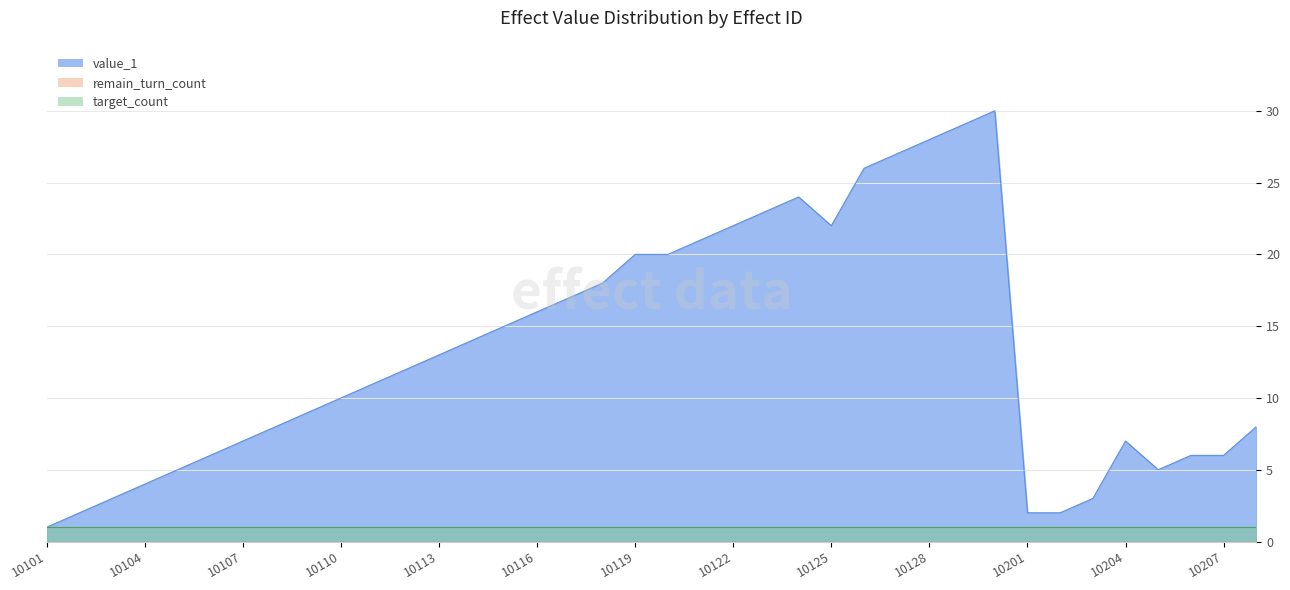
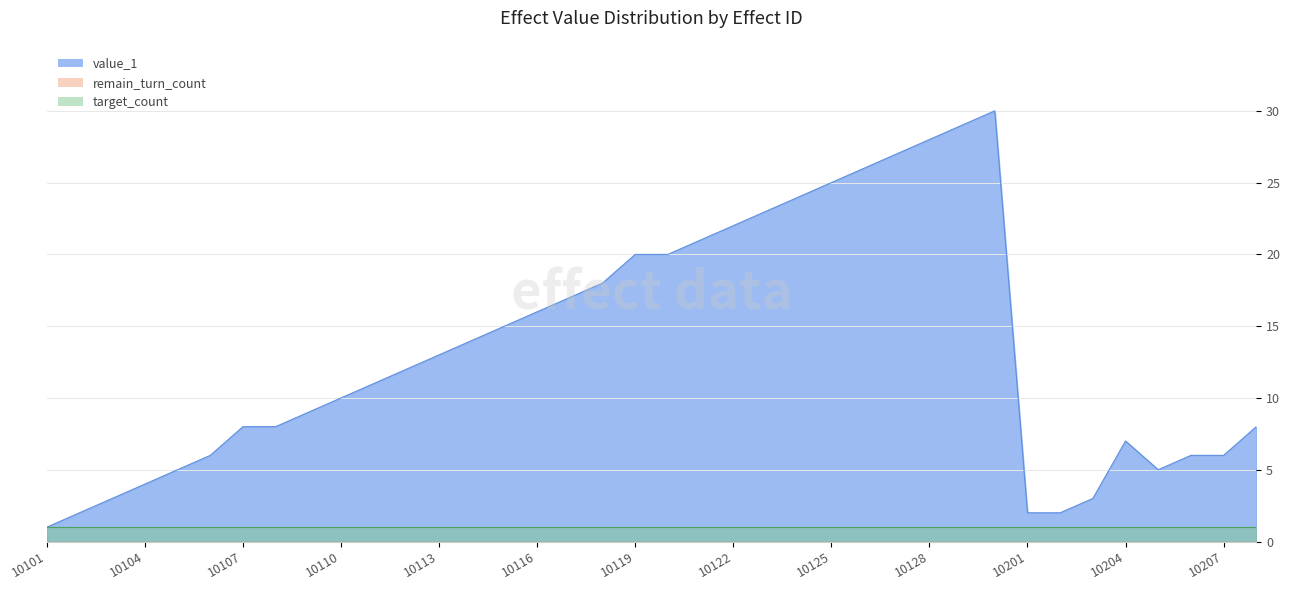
  {
    "value_1": {
      "10104": 4,
-     "10107": 7,
+     "10107": 8,
      "10110": 10,
      "10113": 13,
      "10116": 16,
      "10119": 20,
      "10122": 22,
-     "10125": 22,
+     "10125": 25,
      "10128": 28,
      "10201": 2,
      "10204": 7,
      "10207": 6
    },
    "remain_turn_count": {
      "10101": 0,
      "10104": 0,
      "10107": 0,
      "10110": 0,
      "10113": 0,
      "10116": 0,
      "10119": 0,
      "10122": 0,
      "10125": 0,
      "10128": 0,
      "10201": 0,
      "10204": 0,
      "10207": 0
    },
    "target_count": {
      "10104": 1,
      "10107": 1,
      "10110": 1,
      "10113": 1,
      "10116": 1,
      "10119": 1,
      "10122": 1,
      "10125": 1,
      "10128": 1,
      "10201": 1,
      "10204": 1,
      "10207": 1
    }
  }
